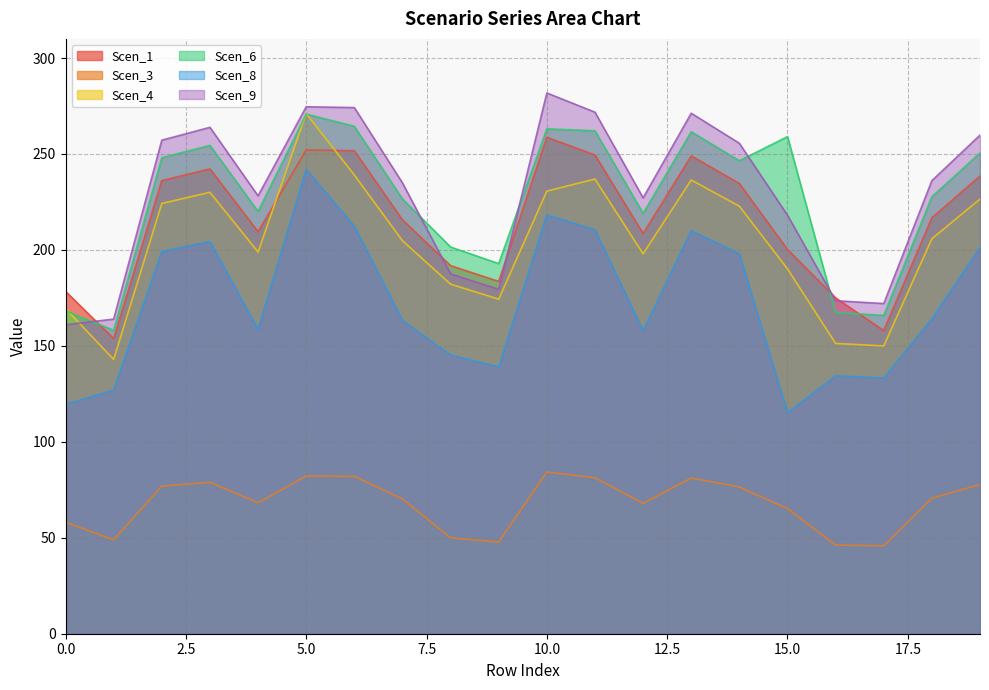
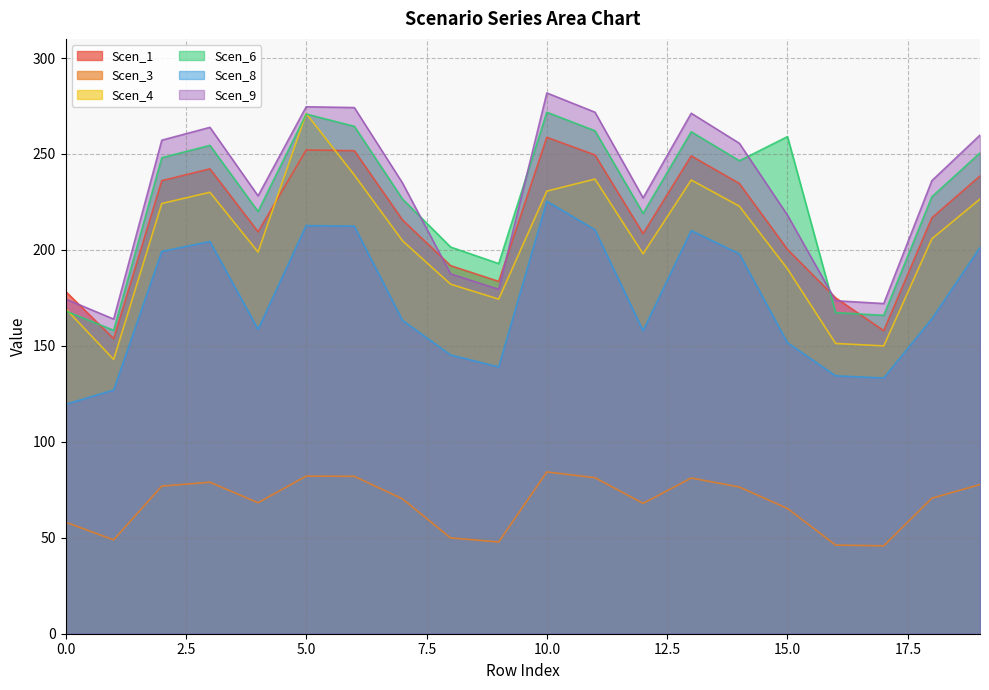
  {
    "Scen_4": {
      "10.0": 231,
      "15.0": 190
    },
    "Scen_6": {
-     "10.0": 263,
+     "10.0": 272,
      "15.0": 259
    },
    "Scen_8": {
      "0.0": 120,
-     "5.0": 242,
-     "10.0": 218,
-     "15.0": 115
+     "5.0": 213,
+     "10.0": 225,
+     "15.0": 152
    },
    "Scen_9": {
-     "0.0": 161,
+     "0.0": 174,
      "5.0": 275,
      "10.0": 282,
      "15.0": 218
    }
  }
